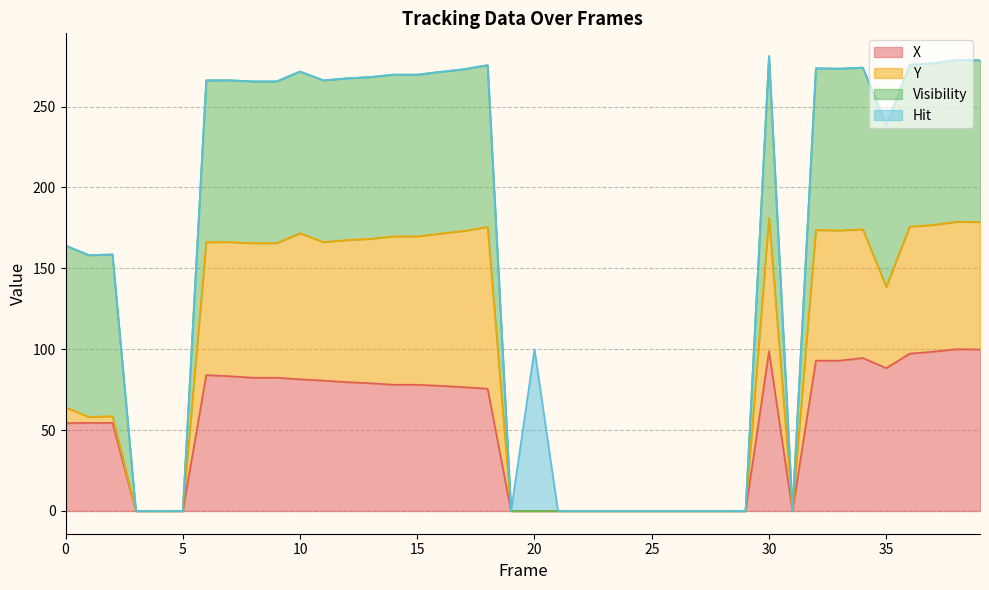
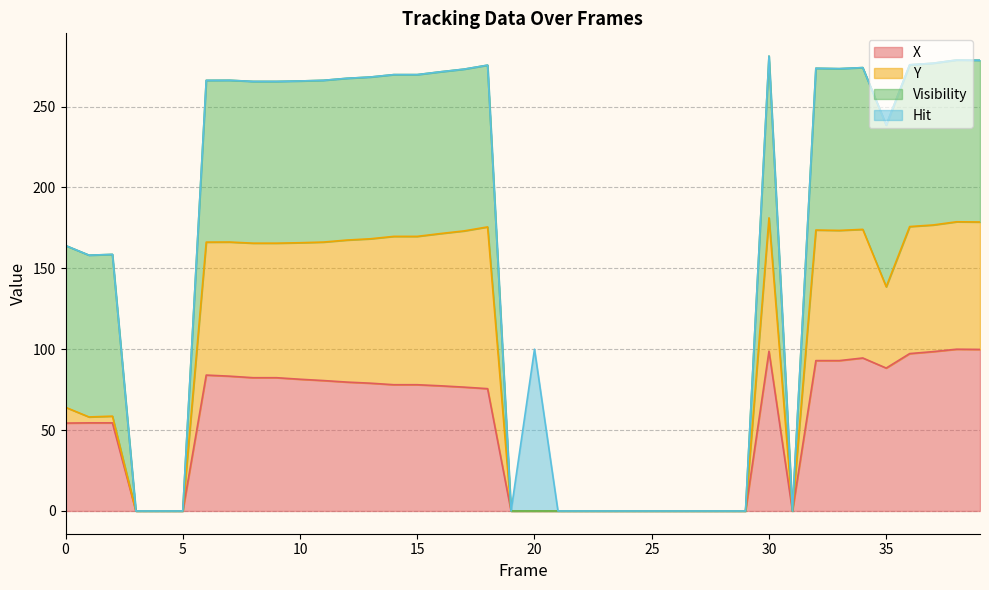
  {
    "X": {
      "0": 54,
      "10": 81,
      "15": 78,
      "30": 99,
      "35": 88
    },
    "Y": {
      "0": 10,
-     "10": 90,
+     "10": 84,
      "15": 92,
      "30": 82,
      "35": 50
    },
    "Hit": {
      "20": 100
    }
  }
